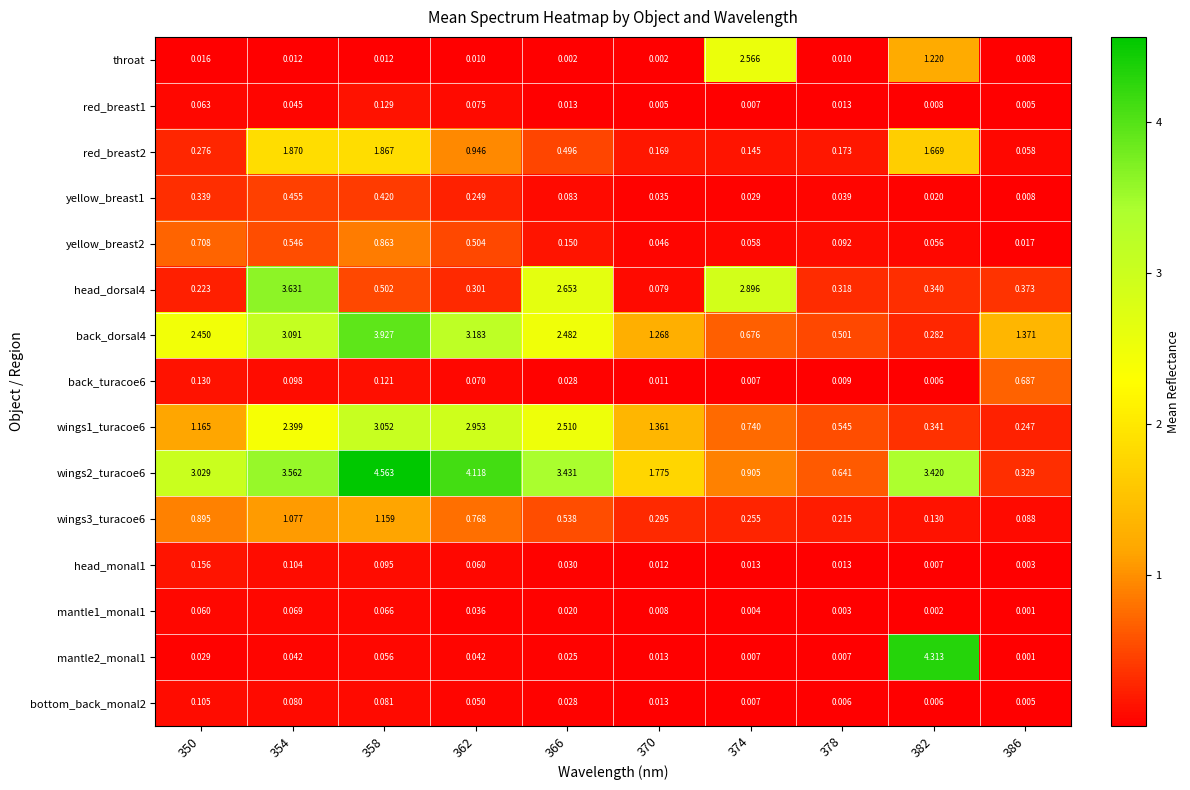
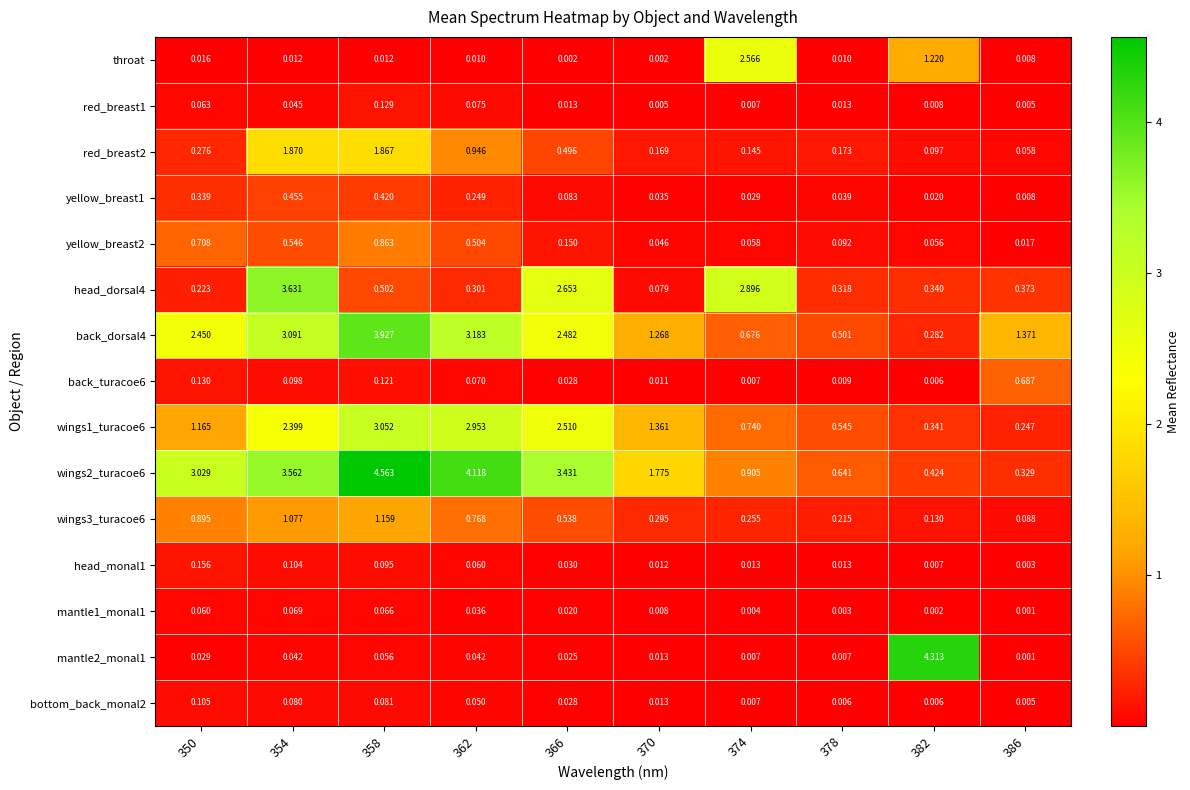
  {
    "throat": {
      "350": 0.016,
      "354": 0.012,
      "358": 0.012,
      "362": 0.010,
      "366": 0.002,
      "370": 0.002,
      "374": 2.566,
      "378": 0.010,
      "382": 1.220,
      "386": 0.008
    },
    "red_breast1": {
      "350": 0.063,
      "354": 0.045,
      "358": 0.129,
      "362": 0.075,
      "366": 0.013,
      "370": 0.005,
      "374": 0.007,
      "378": 0.013,
      "382": 0.008,
      "386": 0.005
    },
    "red_breast2": {
      "350": 0.276,
      "354": 1.870,
      "358": 1.867,
      "362": 0.946,
      "366": 0.496,
      "370": 0.169,
      "374": 0.145,
      "378": 0.173,
-     "382": 1.669,
+     "382": 0.097,
      "386": 0.058
    },
    "yellow_breast1": {
      "350": 0.339,
      "354": 0.455,
      "358": 0.420,
      "362": 0.249,
      "366": 0.083,
      "370": 0.035,
      "374": 0.029,
      "378": 0.039,
      "382": 0.020,
      "386": 0.008
    },
    "yellow_breast2": {
      "350": 0.708,
      "354": 0.546,
      "358": 0.863,
      "362": 0.504,
      "366": 0.150,
      "370": 0.046,
      "374": 0.058,
      "378": 0.092,
      "382": 0.056,
      "386": 0.017
    },
    "head_dorsal4": {
      "350": 0.223,
      "354": 3.631,
      "358": 0.502,
      "362": 0.301,
      "366": 2.653,
      "370": 0.079,
      "374": 2.896,
      "378": 0.318,
      "382": 0.340,
      "386": 0.373
    },
    "back_dorsal4": {
      "350": 2.450,
      "354": 3.091,
      "358": 3.927,
      "362": 3.183,
      "366": 2.482,
      "370": 1.268,
      "374": 0.676,
      "378": 0.501,
      "382": 0.282,
      "386": 1.371
    },
    "back_turacoe6": {
      "350": 0.130,
      "354": 0.098,
      "358": 0.121,
      "362": 0.070,
      "366": 0.028,
      "370": 0.011,
      "374": 0.007,
      "378": 0.009,
      "382": 0.006,
      "386": 0.687
    },
    "wings1_turacoe6": {
      "350": 1.165,
      "354": 2.399,
      "358": 3.052,
      "362": 2.953,
      "366": 2.510,
      "370": 1.361,
      "374": 0.740,
      "378": 0.545,
      "382": 0.341,
      "386": 0.247
    },
    "wings2_turacoe6": {
      "350": 3.029,
      "354": 3.562,
      "358": 4.563,
      "362": 4.118,
      "366": 3.431,
      "370": 1.775,
      "374": 0.905,
      "378": 0.641,
-     "382": 3.420,
+     "382": 0.424,
      "386": 0.329
    },
    "wings3_turacoe6": {
      "350": 0.895,
      "354": 1.077,
      "358": 1.159,
      "362": 0.768,
      "366": 0.538,
      "370": 0.295,
      "374": 0.255,
      "378": 0.215,
      "382": 0.130,
      "386": 0.088
    },
    "head_monal1": {
      "350": 0.156,
      "354": 0.104,
      "358": 0.095,
      "362": 0.060,
      "366": 0.030,
      "370": 0.012,
      "374": 0.013,
      "378": 0.013,
      "382": 0.007,
      "386": 0.003
    },
    "mantle1_monal1": {
      "350": 0.060,
      "354": 0.069,
      "358": 0.066,
      "362": 0.036,
      "366": 0.020,
      "370": 0.008,
      "374": 0.004,
      "378": 0.003,
      "382": 0.002,
      "386": 0.001
    },
    "mantle2_monal1": {
      "350": 0.029,
      "354": 0.042,
      "358": 0.056,
      "362": 0.042,
      "366": 0.025,
      "370": 0.013,
      "374": 0.007,
      "378": 0.007,
      "382": 4.313,
      "386": 0.001
    },
    "bottom_back_monal2": {
      "350": 0.105,
      "354": 0.080,
      "358": 0.081,
      "362": 0.050,
      "366": 0.028,
      "370": 0.013,
      "374": 0.007,
      "378": 0.006,
      "382": 0.006,
      "386": 0.005
    }
  }
